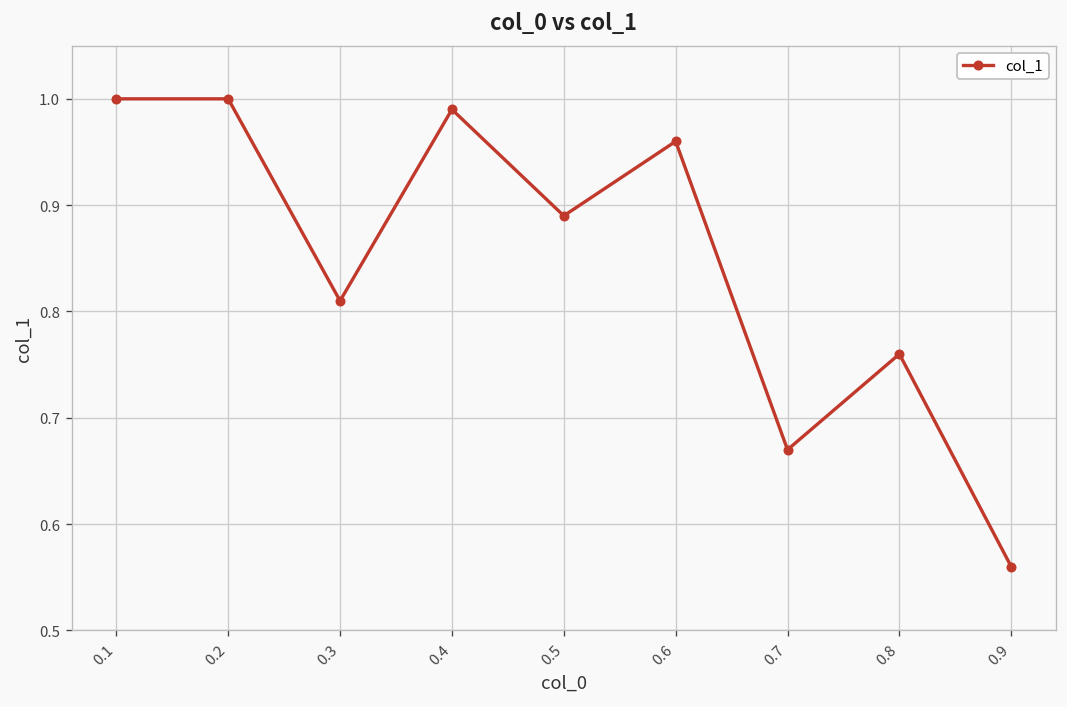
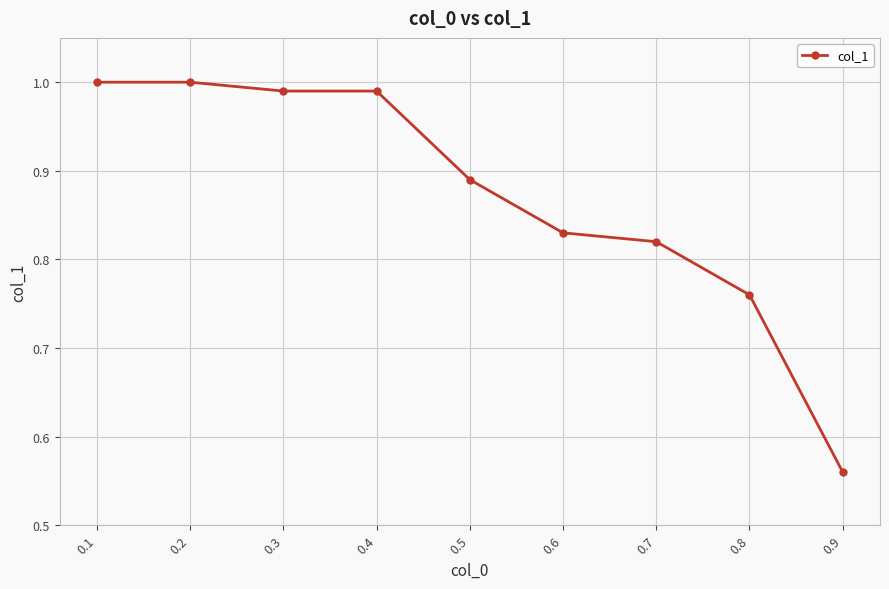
  {
    "0.1": 1.00,
    "0.2": 1.00,
-   "0.3": 0.81,
+   "0.3": 0.99,
    "0.4": 0.99,
    "0.5": 0.89,
-   "0.6": 0.96,
-   "0.7": 0.67,
+   "0.6": 0.83,
+   "0.7": 0.82,
    "0.8": 0.76,
    "0.9": 0.56
  }
